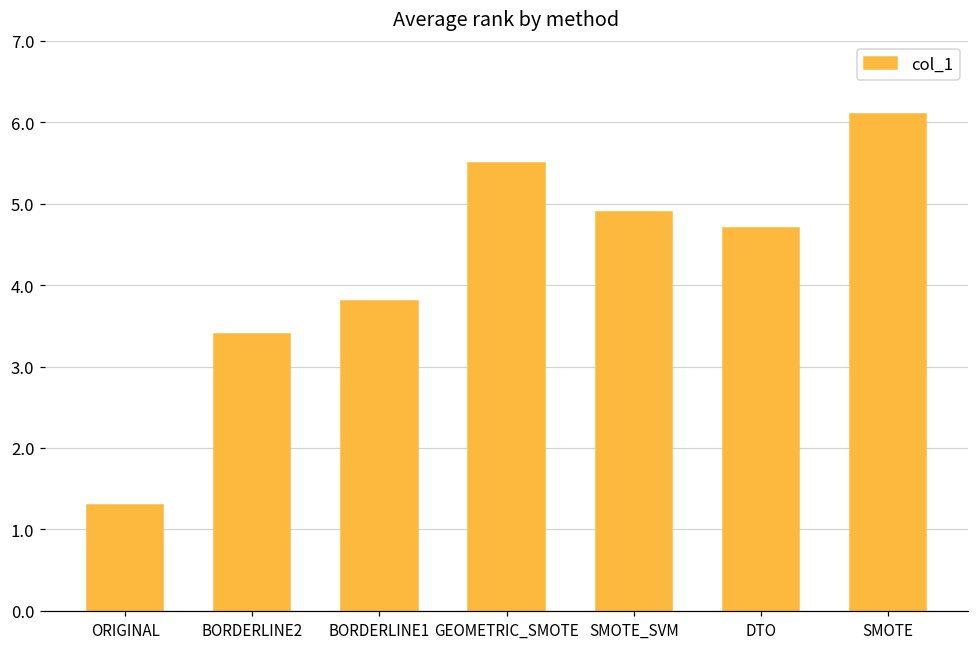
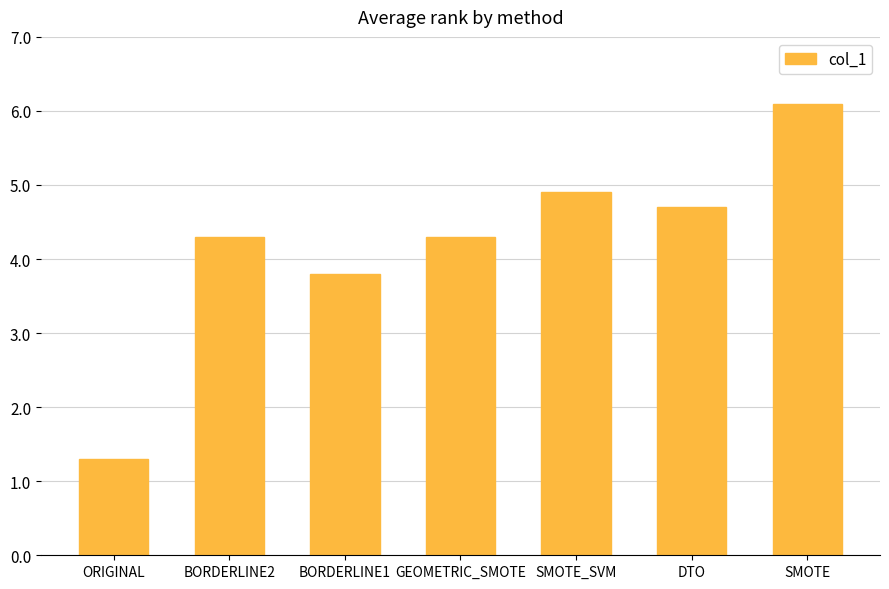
  {
    "ORIGINAL": 1.3,
-   "BORDERLINE2": 3.4,
+   "BORDERLINE2": 4.3,
    "BORDERLINE1": 3.8,
-   "GEOMETRIC_SMOTE": 5.5,
+   "GEOMETRIC_SMOTE": 4.3,
    "SMOTE_SVM": 4.9,
    "DTO": 4.7,
    "SMOTE": 6.1
  }
